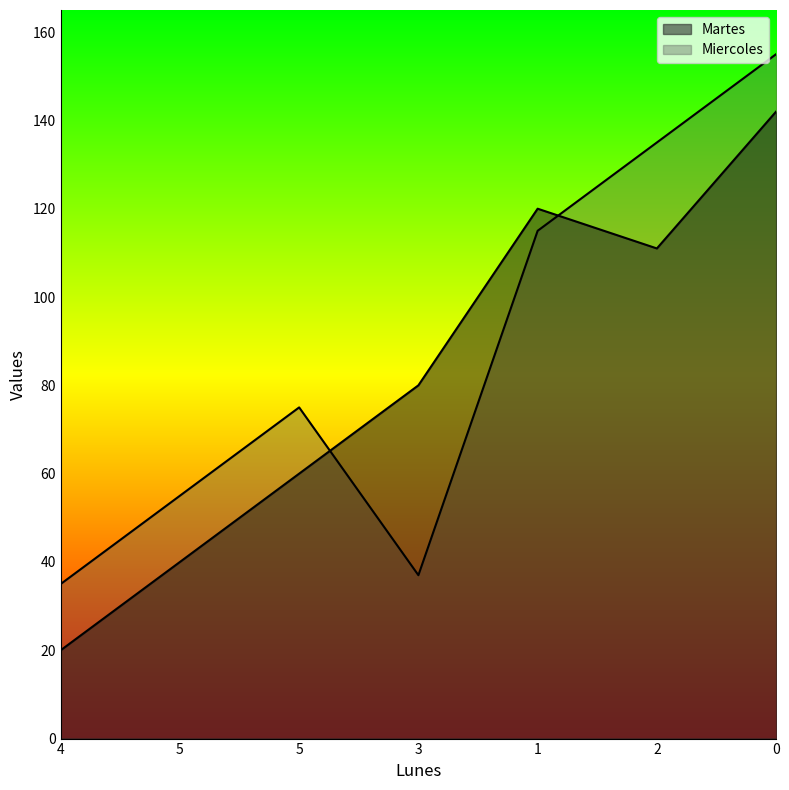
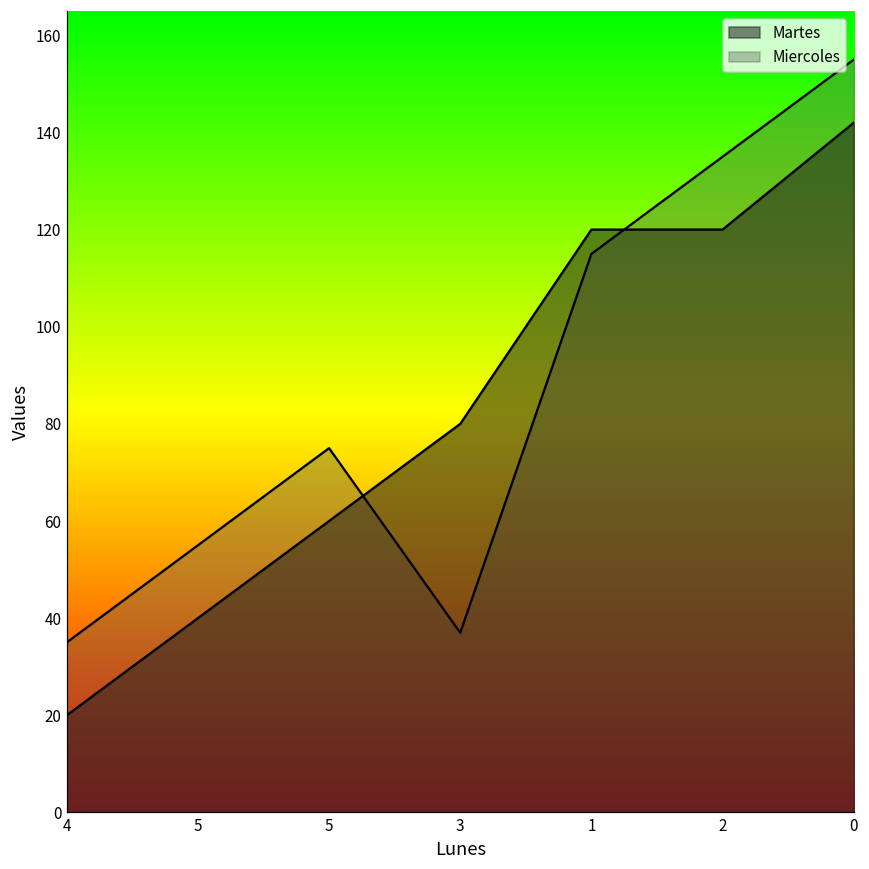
  {
    "Martes": {
      "4": 20,
      "3": 80,
      "1": 120,
-     "2": 111,
+     "2": 120,
      "0": 142
    },
    "Miercoles": {
      "4": 35,
      "3": 37,
      "1": 115,
      "2": 135,
      "0": 155
    }
  }
